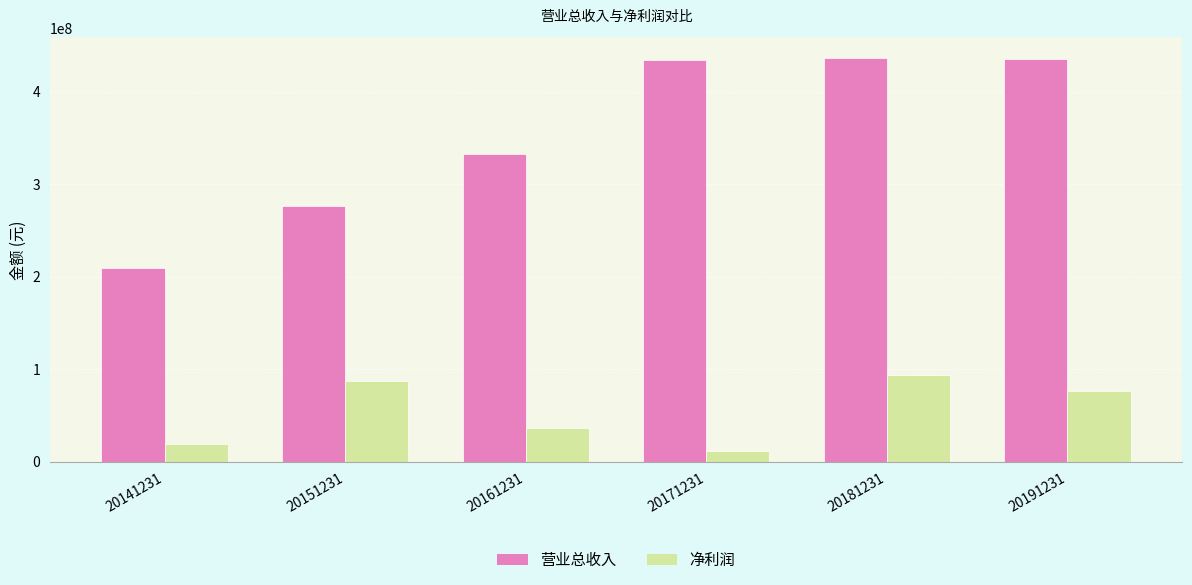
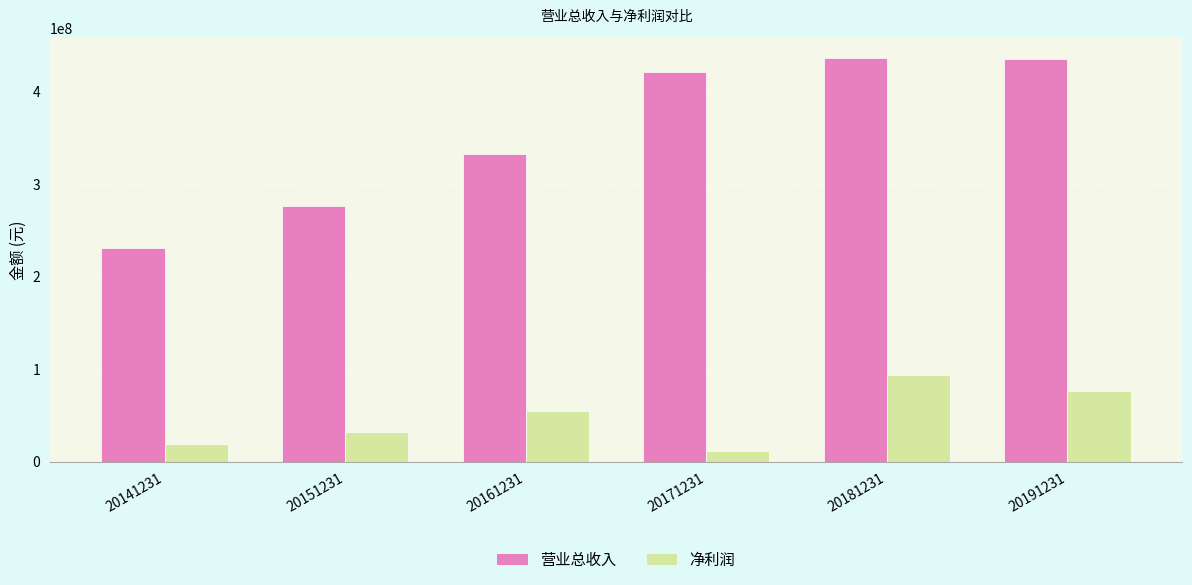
  {
    "营业总收入": {
-     "20141231": 210000000,
+     "20141231": 230000000,
      "20151231": 280000000,
      "20161231": 330000000,
-     "20171231": 430000000,
+     "20171231": 420000000,
      "20181231": 440000000,
      "20191231": 430000000
    },
    "净利润": {
      "20141231": 20000000,
-     "20151231": 90000000,
-     "20161231": 40000000,
+     "20151231": 30000000,
+     "20161231": 50000000,
      "20171231": 10000000,
      "20181231": 90000000,
      "20191231": 80000000
    }
  }
